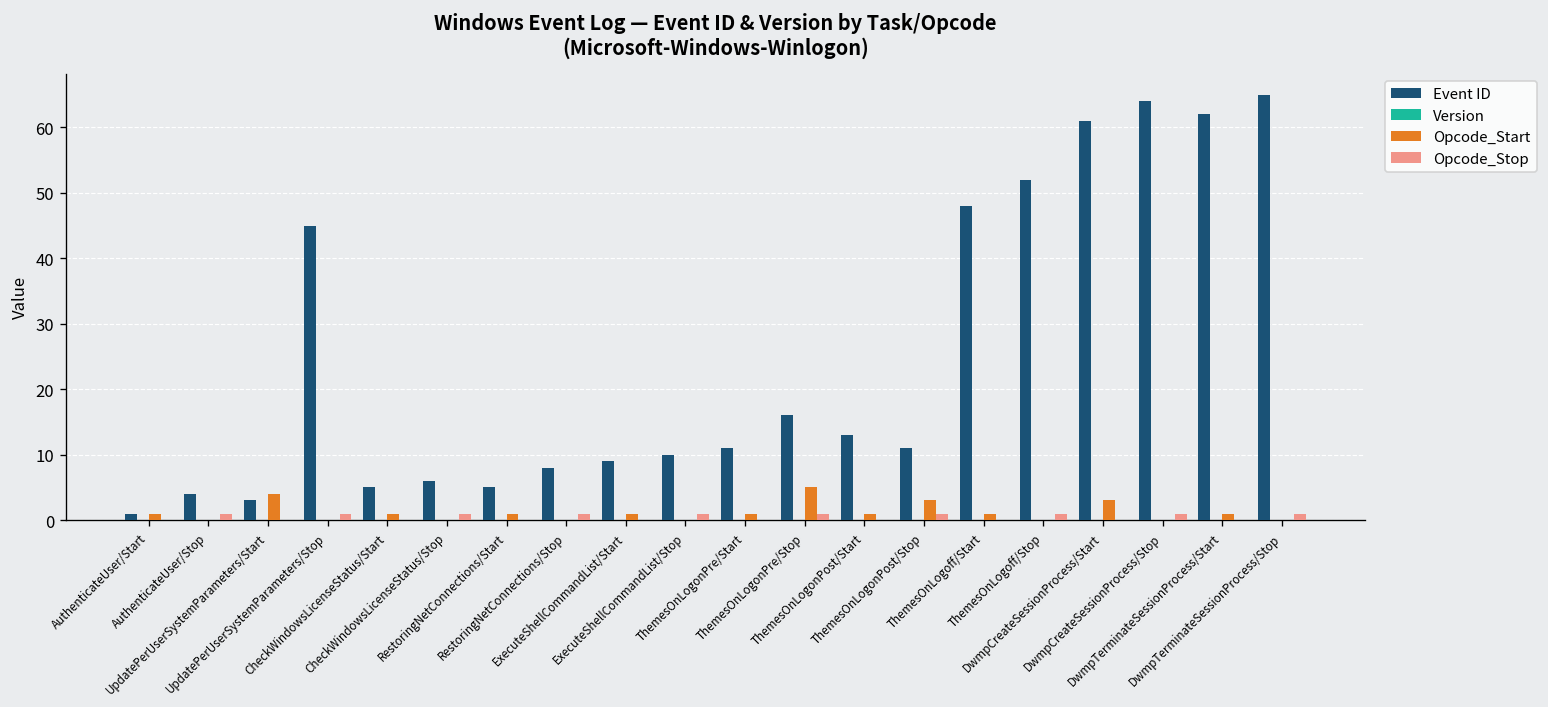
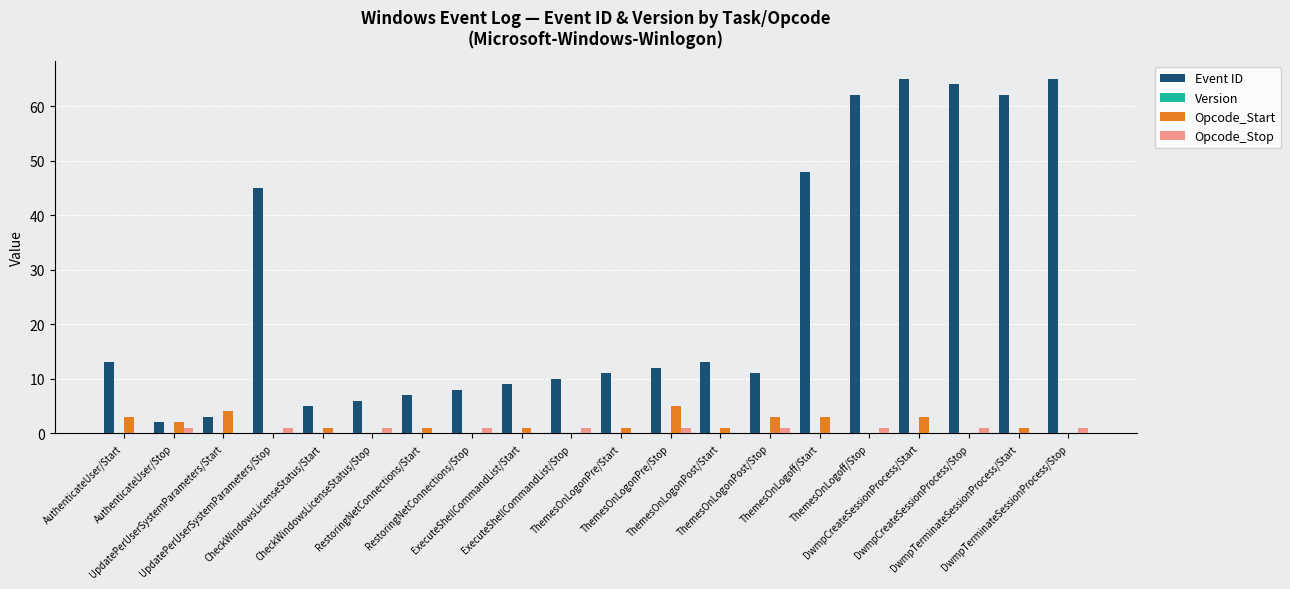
  {
    "Event ID": {
-     "AuthenticateUser/Start": 1,
-     "AuthenticateUser/Stop": 4,
+     "AuthenticateUser/Start": 13,
+     "AuthenticateUser/Stop": 2,
      "UpdatePerUserSystemParameters/Start": 3,
      "UpdatePerUserSystemParameters/Stop": 45,
      "CheckWindowsLicenseStatus/Start": 5,
      "CheckWindowsLicenseStatus/Stop": 6,
-     "RestoringNetConnections/Start": 5,
+     "RestoringNetConnections/Start": 7,
      "RestoringNetConnections/Stop": 8,
      "ExecuteShellCommandList/Start": 9,
      "ExecuteShellCommandList/Stop": 10,
      "ThemesOnLogonPre/Start": 11,
-     "ThemesOnLogonPre/Stop": 16,
+     "ThemesOnLogonPre/Stop": 12,
      "ThemesOnLogonPost/Start": 13,
      "ThemesOnLogonPost/Stop": 11,
      "ThemesOnLogoff/Start": 48,
-     "ThemesOnLogoff/Stop": 52,
-     "DwmpCreateSessionProcess/Start": 61,
+     "ThemesOnLogoff/Stop": 62,
+     "DwmpCreateSessionProcess/Start": 65,
      "DwmpCreateSessionProcess/Stop": 64,
      "DwmpTerminateSessionProcess/Start": 62,
      "DwmpTerminateSessionProcess/Stop": 65
    },
    "Version": {
      "AuthenticateUser/Start": 0,
      "AuthenticateUser/Stop": 0,
      "UpdatePerUserSystemParameters/Start": 0,
      "UpdatePerUserSystemParameters/Stop": 0,
      "CheckWindowsLicenseStatus/Start": 0,
      "CheckWindowsLicenseStatus/Stop": 0,
      "RestoringNetConnections/Start": 0,
      "RestoringNetConnections/Stop": 0,
      "ExecuteShellCommandList/Start": 0,
      "ExecuteShellCommandList/Stop": 0,
      "ThemesOnLogonPre/Start": 0,
      "ThemesOnLogonPre/Stop": 0,
      "ThemesOnLogonPost/Start": 0,
      "ThemesOnLogonPost/Stop": 0,
      "ThemesOnLogoff/Start": 0,
      "ThemesOnLogoff/Stop": 0,
      "DwmpCreateSessionProcess/Start": 0,
      "DwmpCreateSessionProcess/Stop": 0,
      "DwmpTerminateSessionProcess/Start": 0,
      "DwmpTerminateSessionProcess/Stop": 0
    },
    "Opcode_Start": {
-     "AuthenticateUser/Start": 1,
-     "AuthenticateUser/Stop": 0,
+     "AuthenticateUser/Start": 3,
+     "AuthenticateUser/Stop": 2,
      "UpdatePerUserSystemParameters/Start": 4,
      "UpdatePerUserSystemParameters/Stop": 0,
      "CheckWindowsLicenseStatus/Start": 1,
      "CheckWindowsLicenseStatus/Stop": 0,
      "RestoringNetConnections/Start": 1,
      "RestoringNetConnections/Stop": 0,
      "ExecuteShellCommandList/Start": 1,
      "ExecuteShellCommandList/Stop": 0,
      "ThemesOnLogonPre/Start": 1,
      "ThemesOnLogonPre/Stop": 5,
      "ThemesOnLogonPost/Start": 1,
      "ThemesOnLogonPost/Stop": 3,
-     "ThemesOnLogoff/Start": 1,
+     "ThemesOnLogoff/Start": 3,
      "ThemesOnLogoff/Stop": 0,
      "DwmpCreateSessionProcess/Start": 3,
      "DwmpCreateSessionProcess/Stop": 0,
      "DwmpTerminateSessionProcess/Start": 1,
      "DwmpTerminateSessionProcess/Stop": 0
    },
    "Opcode_Stop": {
      "AuthenticateUser/Start": 0,
      "AuthenticateUser/Stop": 1,
      "UpdatePerUserSystemParameters/Start": 0,
      "UpdatePerUserSystemParameters/Stop": 1,
      "CheckWindowsLicenseStatus/Start": 0,
      "CheckWindowsLicenseStatus/Stop": 1,
      "RestoringNetConnections/Start": 0,
      "RestoringNetConnections/Stop": 1,
      "ExecuteShellCommandList/Start": 0,
      "ExecuteShellCommandList/Stop": 1,
      "ThemesOnLogonPre/Start": 0,
      "ThemesOnLogonPre/Stop": 1,
      "ThemesOnLogonPost/Start": 0,
      "ThemesOnLogonPost/Stop": 1,
      "ThemesOnLogoff/Start": 0,
      "ThemesOnLogoff/Stop": 1,
      "DwmpCreateSessionProcess/Start": 0,
      "DwmpCreateSessionProcess/Stop": 1,
      "DwmpTerminateSessionProcess/Start": 0,
      "DwmpTerminateSessionProcess/Stop": 1
    }
  }
